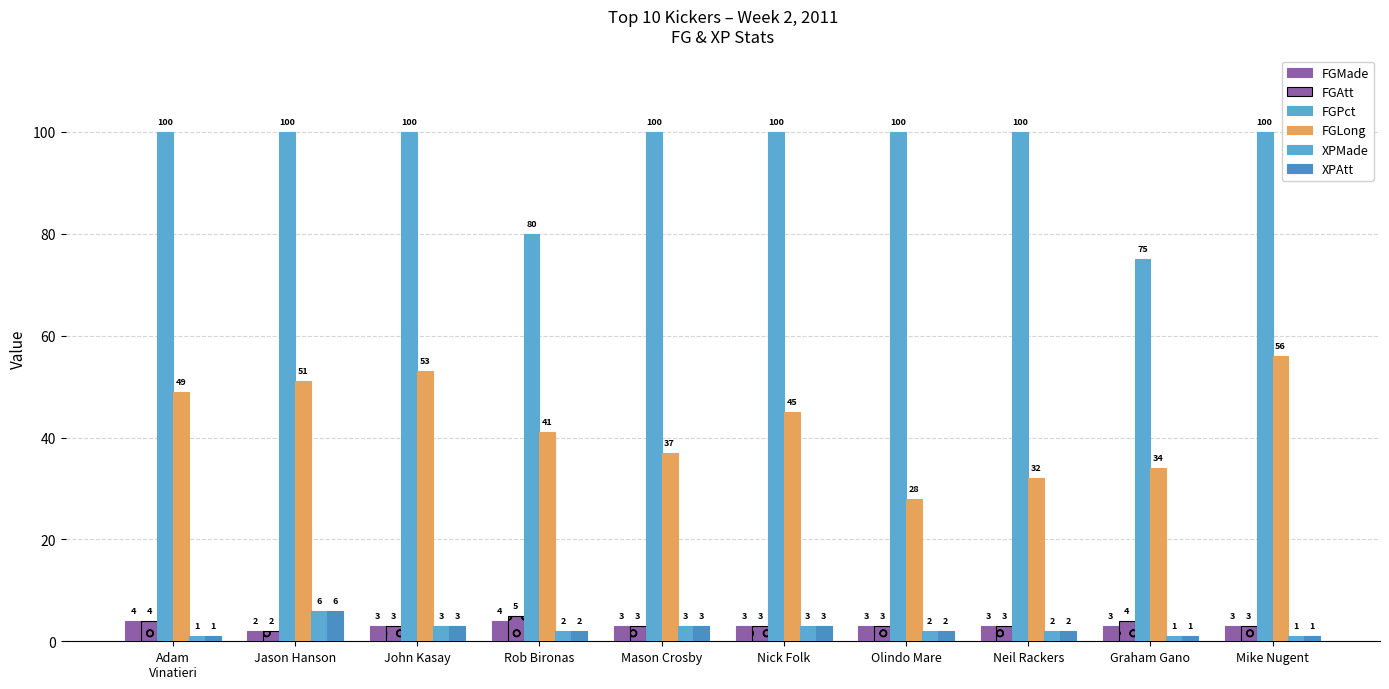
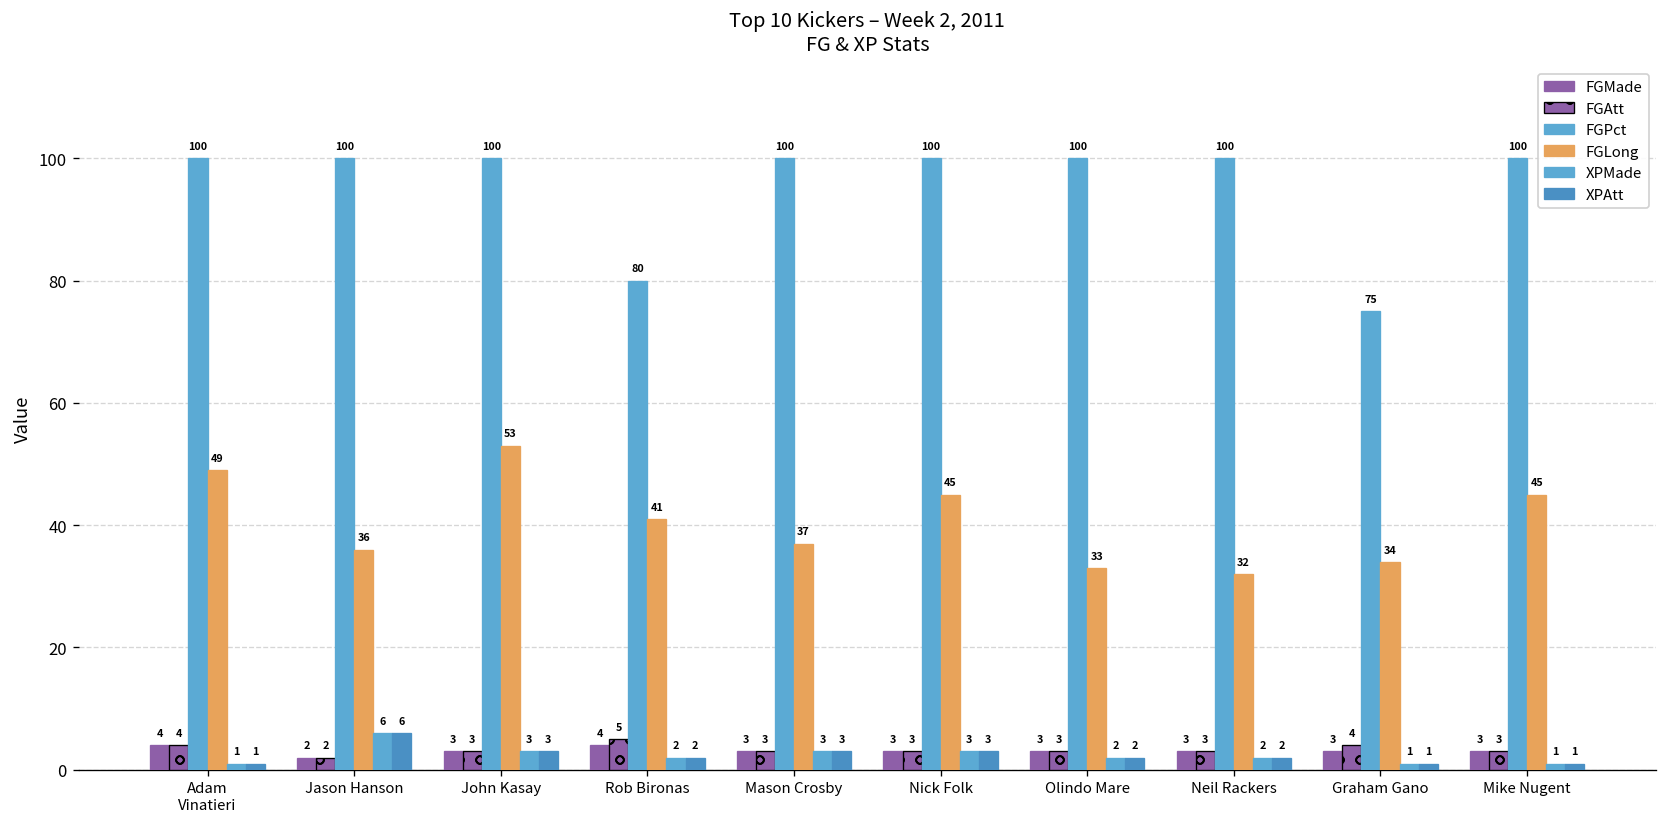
  {
    "FGLong": {
      "Adam Vinatieri": 49,
-     "Jason Hanson": 51,
+     "Jason Hanson": 36,
      "John Kasay": 53,
      "Rob Bironas": 41,
      "Mason Crosby": 37,
      "Nick Folk": 45,
-     "Olindo Mare": 28,
+     "Olindo Mare": 33,
      "Neil Rackers": 32,
      "Graham Gano": 34,
-     "Mike Nugent": 56
+     "Mike Nugent": 45
    }
  }
